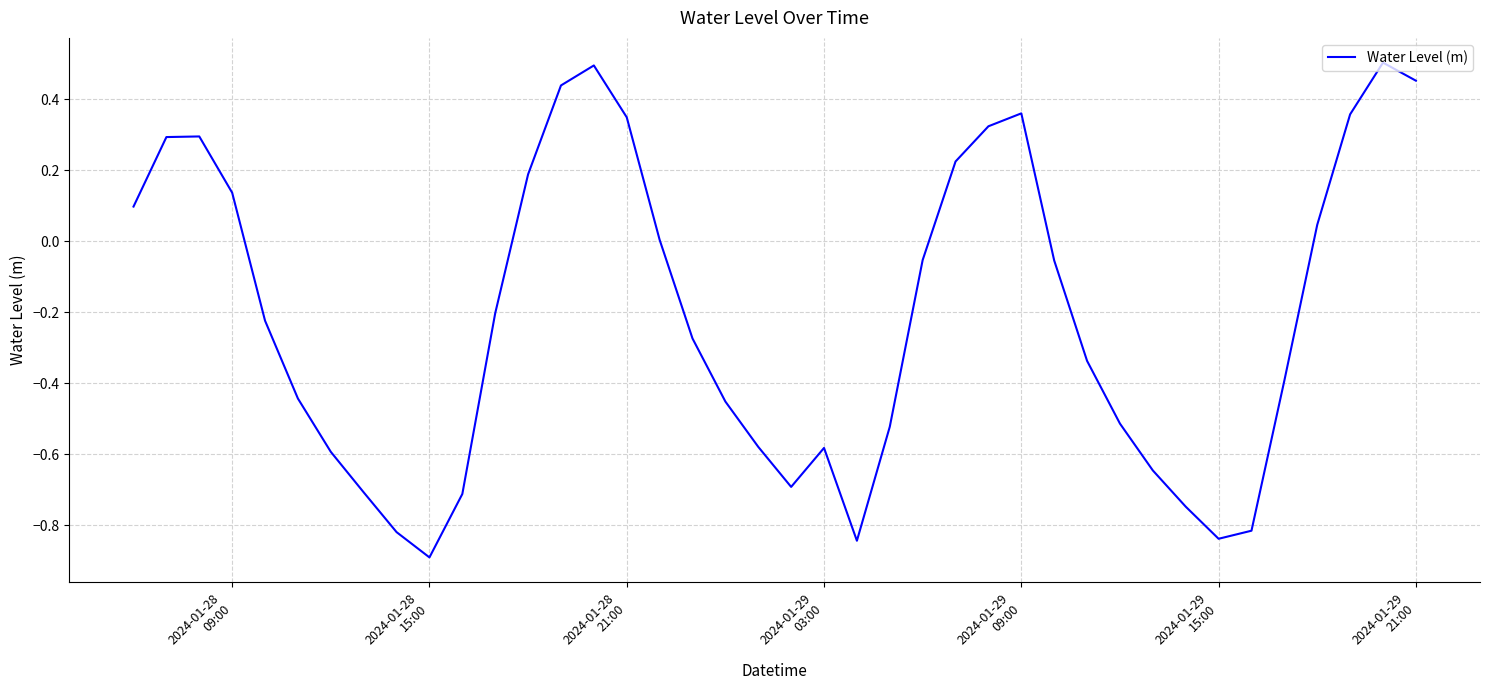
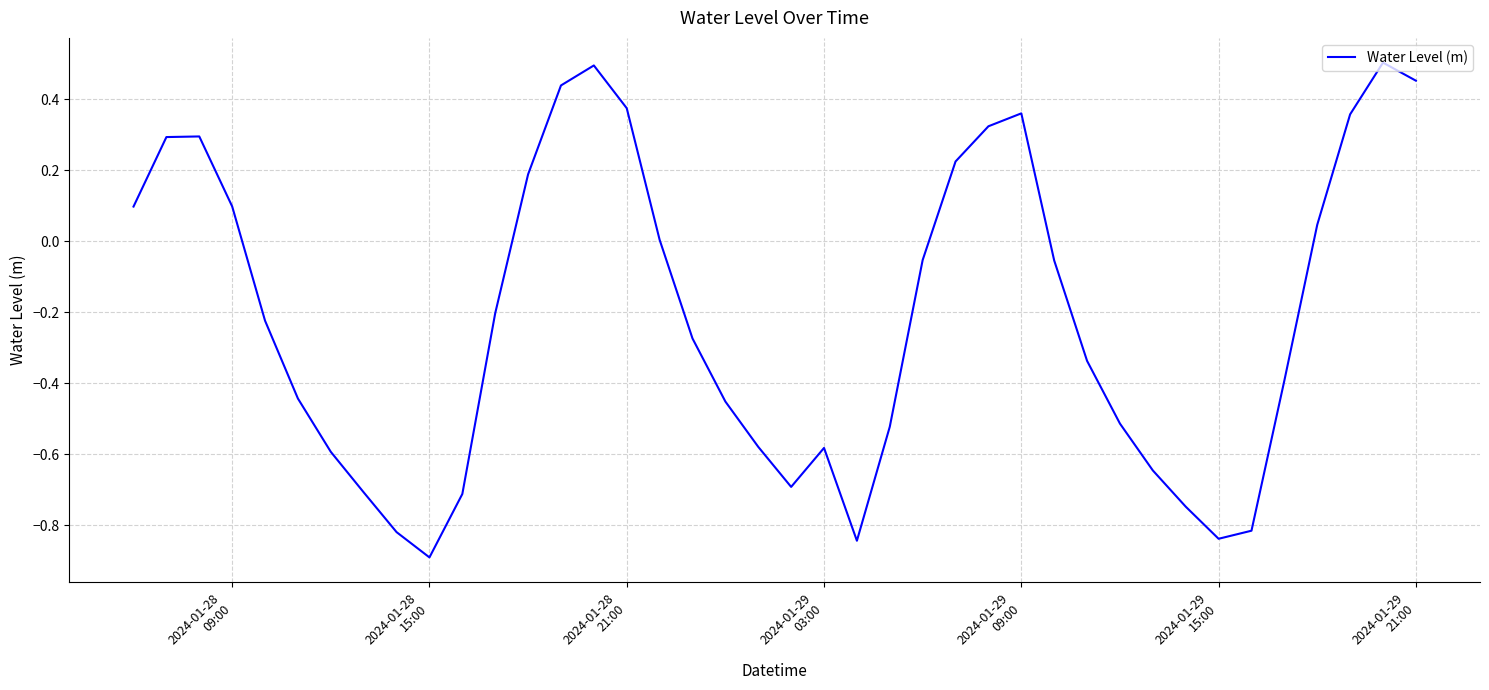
  {
-   "2024-01-28 09:00": 0.14,
+   "2024-01-28 09:00": 0.10,
    "2024-01-28 15:00": -0.89,
-   "2024-01-28 21:00": 0.35,
+   "2024-01-28 21:00": 0.37,
    "2024-01-29 03:00": -0.58,
    "2024-01-29 09:00": 0.36,
    "2024-01-29 15:00": -0.84,
    "2024-01-29 21:00": 0.45
  }
